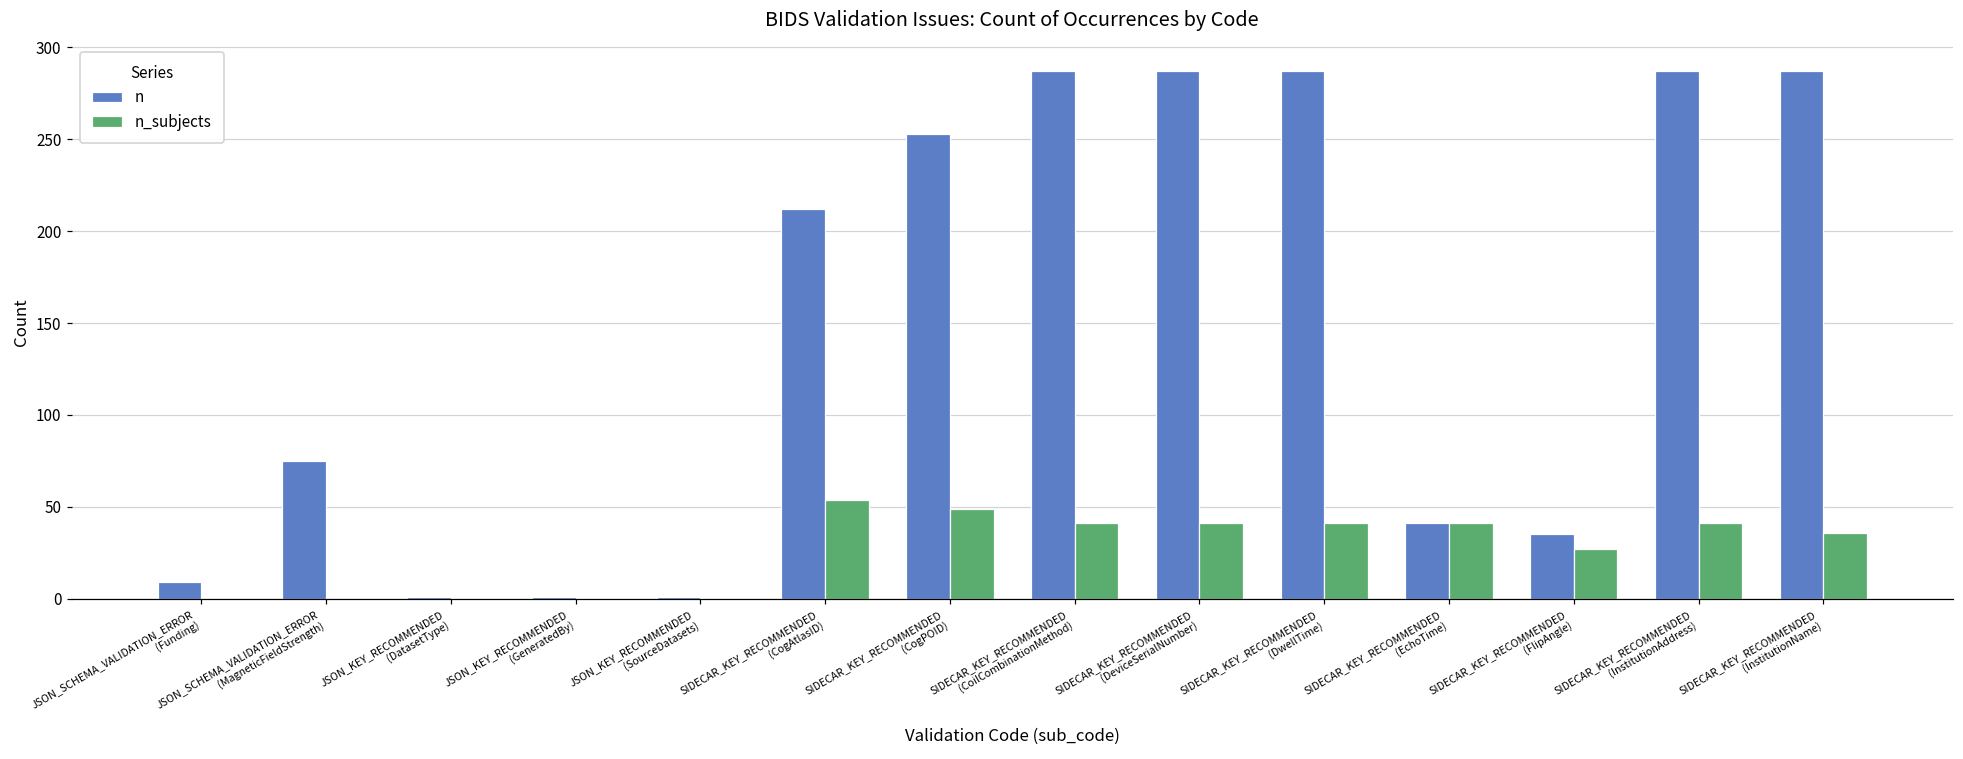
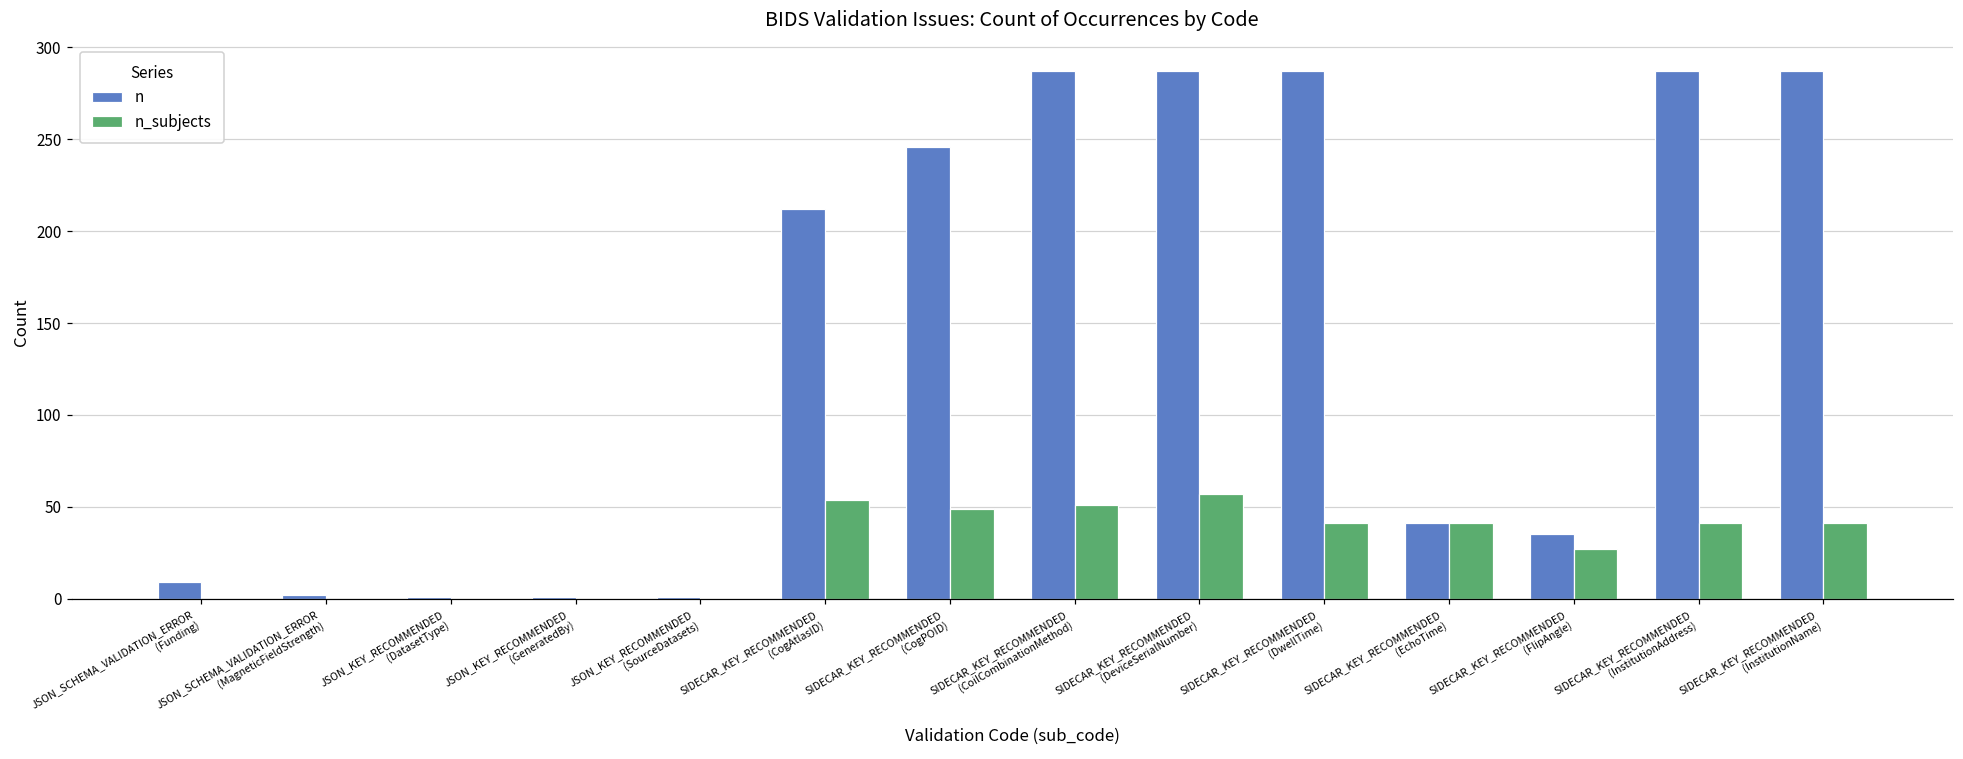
  {
    "n": {
      "JSON_SCHEMA_VALIDATION_ERROR (Funding)": 9,
-     "JSON_SCHEMA_VALIDATION_ERROR (MagneticFieldStrength)": 75,
+     "JSON_SCHEMA_VALIDATION_ERROR (MagneticFieldStrength)": 2,
      "SIDECAR_KEY_RECOMMENDED (CogAtlasID)": 212,
-     "SIDECAR_KEY_RECOMMENDED (CogPOID)": 253,
+     "SIDECAR_KEY_RECOMMENDED (CogPOID)": 246,
      "SIDECAR_KEY_RECOMMENDED (CoilCombinationMethod)": 287,
      "SIDECAR_KEY_RECOMMENDED (DeviceSerialNumber)": 287,
      "SIDECAR_KEY_RECOMMENDED (DwellTime)": 287,
      "SIDECAR_KEY_RECOMMENDED (EchoTime)": 41,
      "SIDECAR_KEY_RECOMMENDED (FlipAngle)": 35,
      "SIDECAR_KEY_RECOMMENDED (InstitutionAddress)": 287,
      "SIDECAR_KEY_RECOMMENDED (InstitutionName)": 287
    },
    "n_subjects": {
      "JSON_SCHEMA_VALIDATION_ERROR (Funding)": 0,
      "JSON_SCHEMA_VALIDATION_ERROR (MagneticFieldStrength)": 0,
      "JSON_KEY_RECOMMENDED (DatasetType)": 0,
      "JSON_KEY_RECOMMENDED (GeneratedBy)": 0,
      "JSON_KEY_RECOMMENDED (SourceDatasets)": 0,
      "SIDECAR_KEY_RECOMMENDED (CogAtlasID)": 54,
      "SIDECAR_KEY_RECOMMENDED (CogPOID)": 49,
-     "SIDECAR_KEY_RECOMMENDED (CoilCombinationMethod)": 41,
-     "SIDECAR_KEY_RECOMMENDED (DeviceSerialNumber)": 41,
+     "SIDECAR_KEY_RECOMMENDED (CoilCombinationMethod)": 51,
+     "SIDECAR_KEY_RECOMMENDED (DeviceSerialNumber)": 57,
      "SIDECAR_KEY_RECOMMENDED (DwellTime)": 41,
      "SIDECAR_KEY_RECOMMENDED (EchoTime)": 41,
      "SIDECAR_KEY_RECOMMENDED (FlipAngle)": 27,
      "SIDECAR_KEY_RECOMMENDED (InstitutionAddress)": 41,
-     "SIDECAR_KEY_RECOMMENDED (InstitutionName)": 36
+     "SIDECAR_KEY_RECOMMENDED (InstitutionName)": 41
    }
  }
